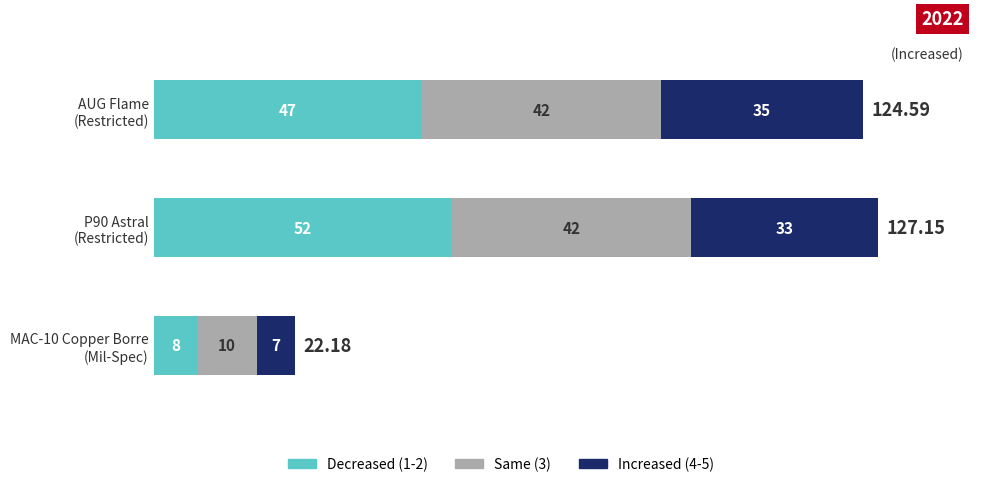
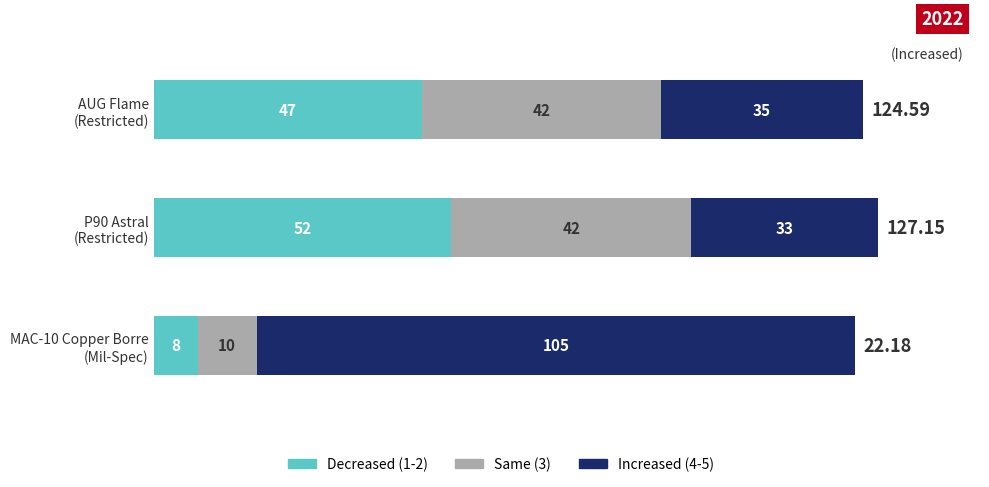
  {
    "Decreased (1-2)": {
      "AUG Flame (Restricted)": 47,
      "P90 Astral (Restricted)": 52,
      "MAC-10 Copper Borre (Mil-Spec)": 8
    },
    "Same (3)": {
      "AUG Flame (Restricted)": 42,
      "P90 Astral (Restricted)": 42,
      "MAC-10 Copper Borre (Mil-Spec)": 10
    },
    "Increased (4-5)": {
      "AUG Flame (Restricted)": 35,
      "P90 Astral (Restricted)": 33,
-     "MAC-10 Copper Borre (Mil-Spec)": 7
+     "MAC-10 Copper Borre (Mil-Spec)": 105
    }
  }
